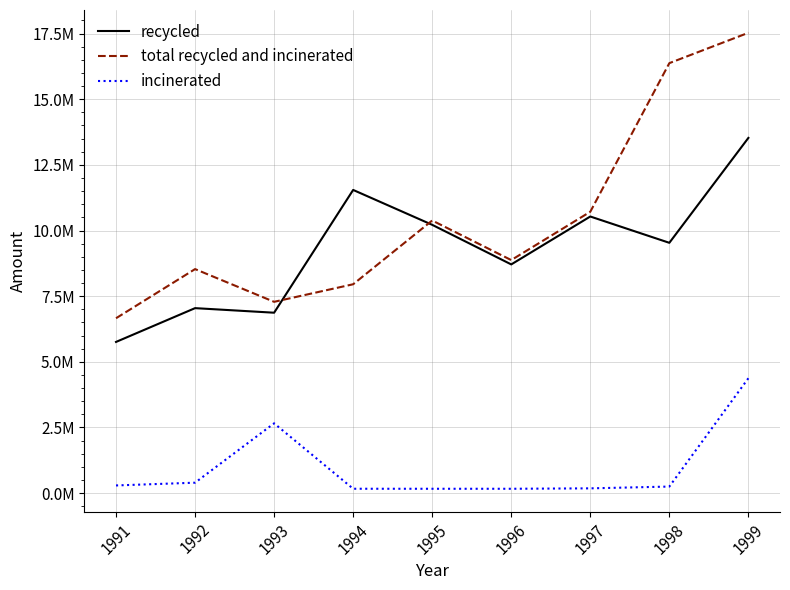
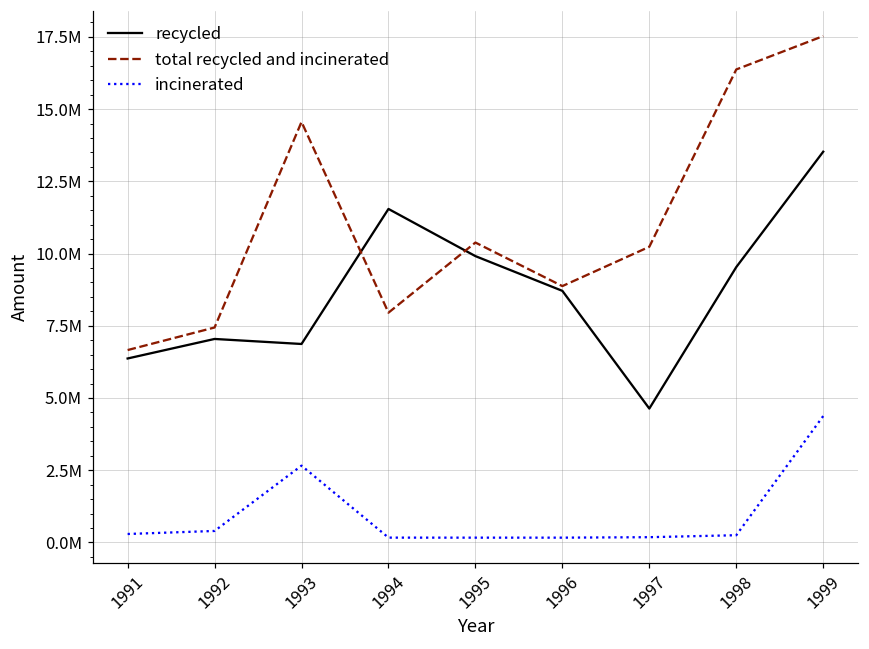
  {
    "recycled": {
-     "1991": 5800000,
+     "1991": 6400000,
      "1992": 7000000,
      "1993": 6900000,
      "1994": 11500000,
-     "1995": 10200000,
+     "1995": 9900000,
      "1996": 8700000,
-     "1997": 10500000,
+     "1997": 4600000,
      "1998": 9500000,
      "1999": 13500000
    },
    "total recycled and incinerated": {
      "1991": 6700000,
-     "1992": 8500000,
-     "1993": 7300000,
+     "1992": 7400000,
+     "1993": 14600000,
      "1994": 8000000,
      "1995": 10400000,
      "1996": 8900000,
-     "1997": 10700000,
+     "1997": 10200000,
      "1998": 16400000,
      "1999": 17500000
    },
    "incinerated": {
      "1991": 300000,
      "1992": 400000,
      "1993": 2700000,
      "1994": 200000,
      "1995": 200000,
      "1996": 200000,
      "1997": 200000,
      "1998": 200000,
      "1999": 4400000
    }
  }
